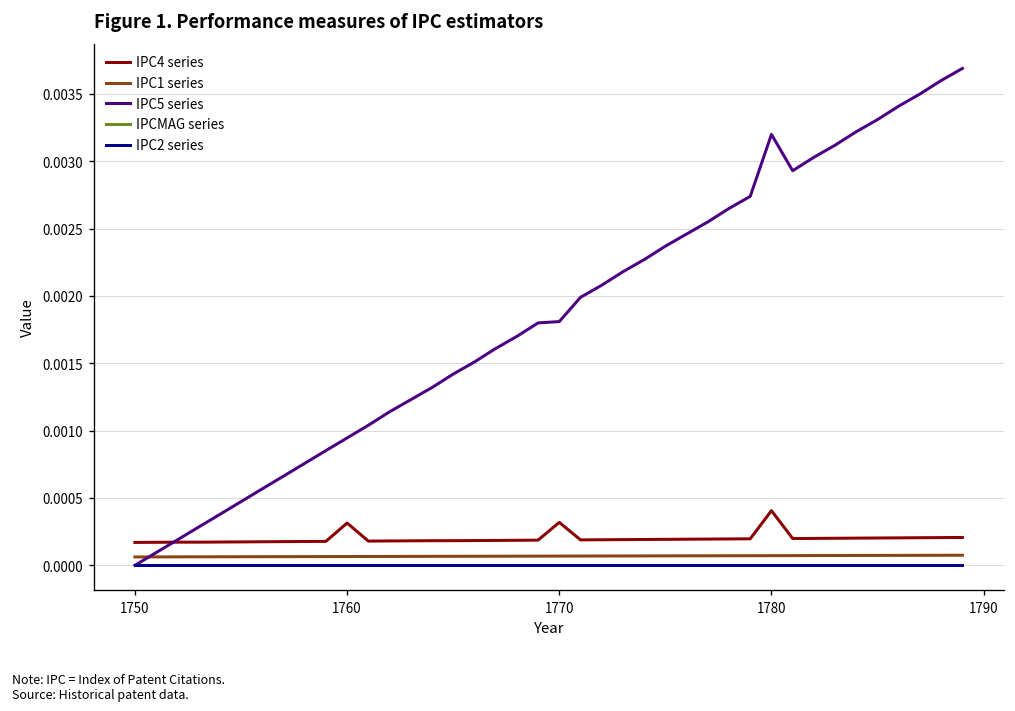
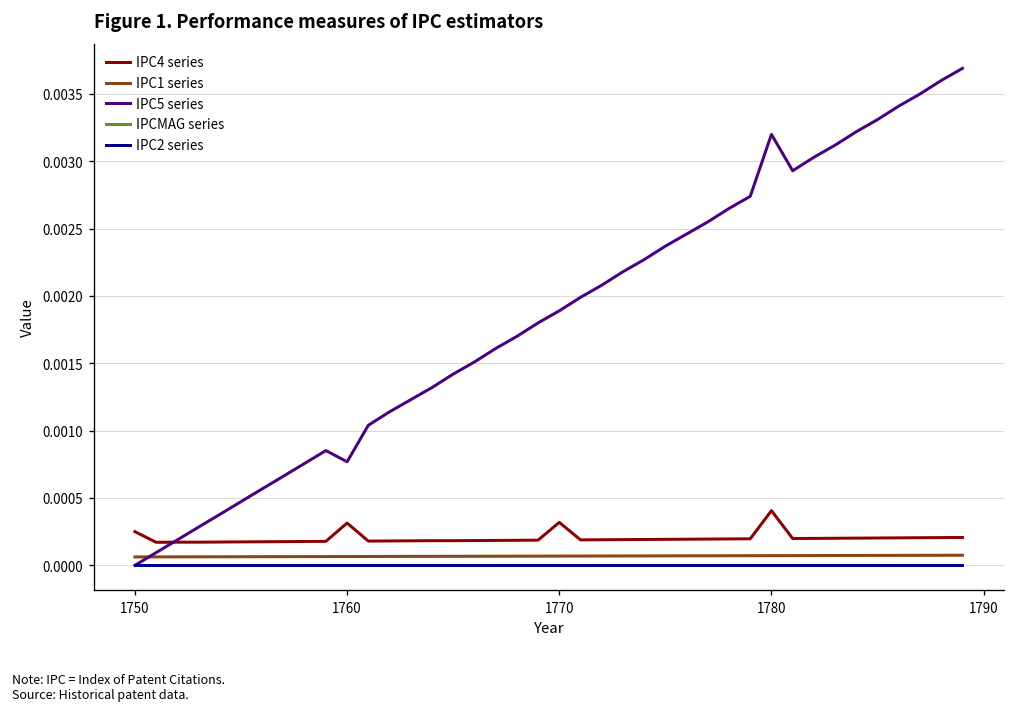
  {
    "IPC4 series": {
-     "1750": 0.00017,
+     "1750": 0.00025,
      "1760": 0.00031,
      "1770": 0.00032,
      "1780": 0.00041
    },
    "IPC1 series": {
      "1750": 0.00006,
      "1760": 0.00007,
      "1770": 0.00007,
      "1780": 0.00007
    },
    "IPC5 series": {
-     "1760": 0.00095,
-     "1770": 0.00181,
+     "1760": 0.00077,
+     "1770": 0.00189,
      "1780": 0.00320
    },
    "IPC2 series": {
      "1760": 0.00000,
      "1770": 0.00000,
      "1780": 0.00000
    }
  }
